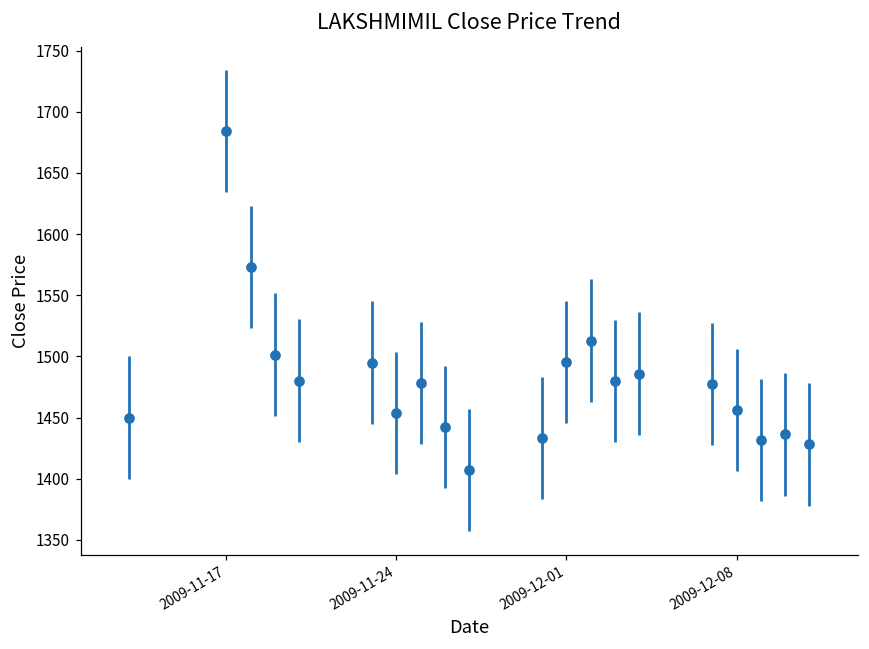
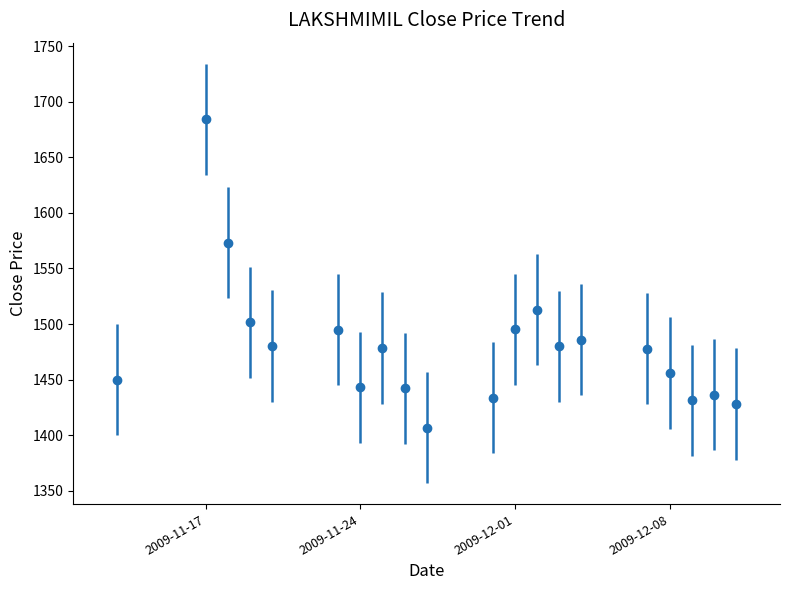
  {
    "2009-11-17": 1684,
-   "2009-11-24": 1454,
+   "2009-11-24": 1443,
    "2009-12-01": 1495,
    "2009-12-08": 1456
  }
